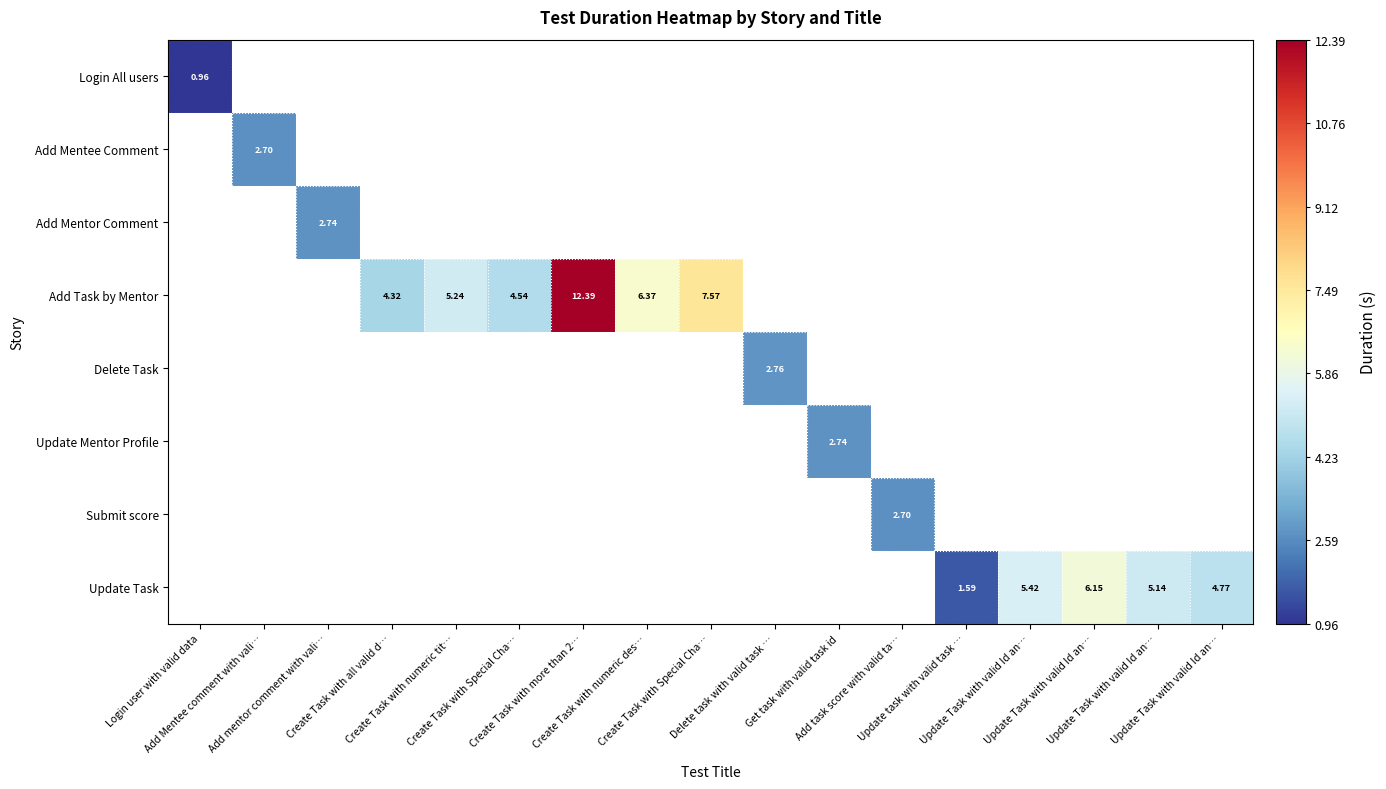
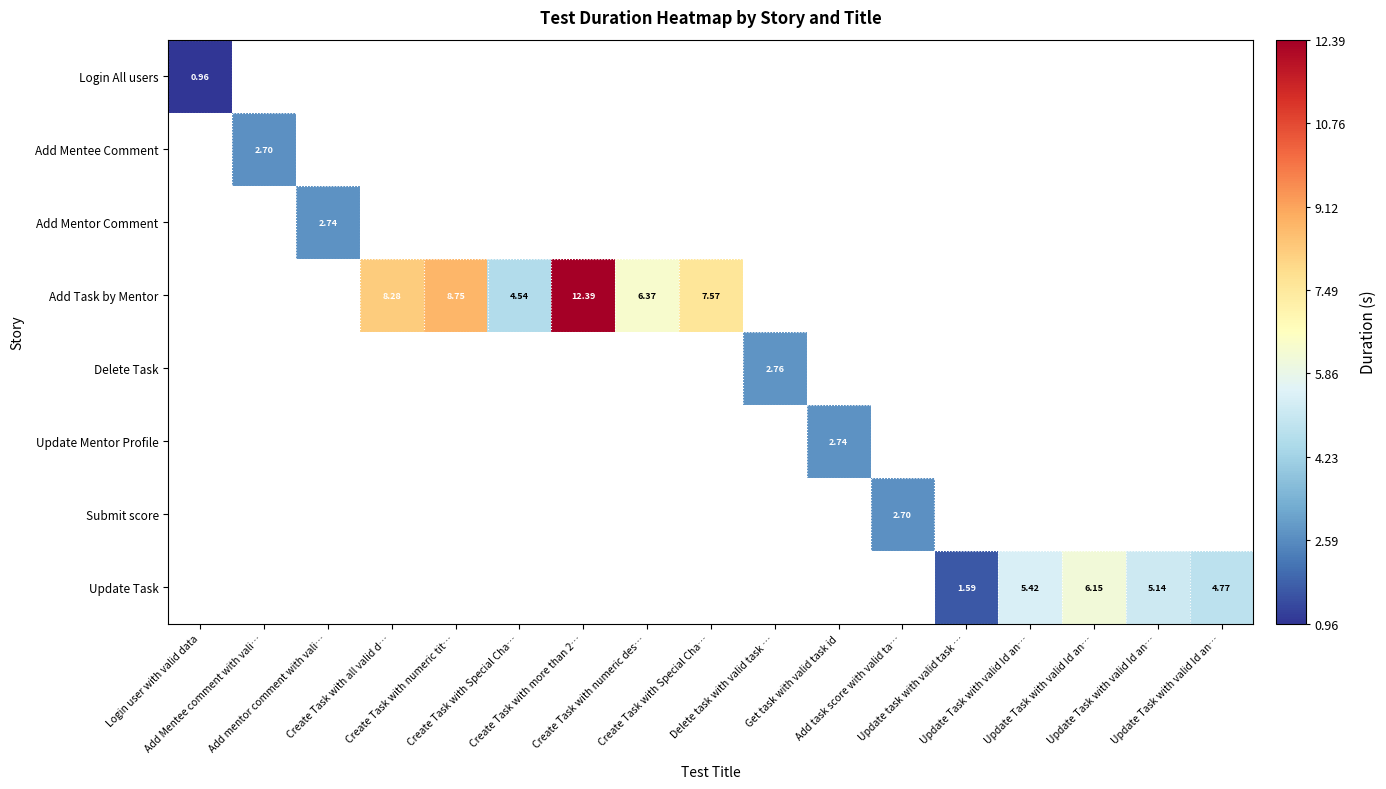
  {
    "Login All users": {
      "Login user with valid data": 0.96
    },
    "Add Mentee Comment": {
      "Add Mentee comment with vali…": 2.70
    },
    "Add Mentor Comment": {
      "Add mentor comment with vali…": 2.74
    },
    "Add Task by Mentor": {
-     "Create Task with all valid d…": 4.32,
-     "Create Task with numeric tit…": 5.24,
+     "Create Task with all valid d…": 8.28,
+     "Create Task with numeric tit…": 8.75,
      "Create Task with more than 2…": 12.39,
      "Create Task with numeric des…": 6.37
    },
    "Delete Task": {
      "Delete task with valid task …": 2.76
    },
    "Update Mentor Profile": {
      "Get task with valid task id": 2.74
    },
    "Submit score": {
      "Add task score with valid ta…": 2.70
    },
    "Update Task": {
      "Update task with valid task …": 1.59
    }
  }
